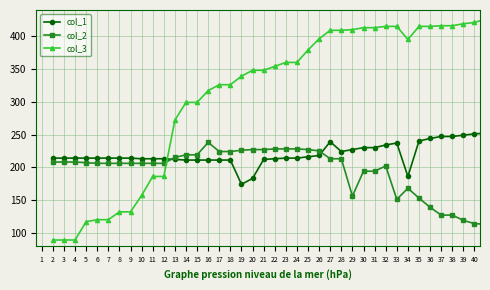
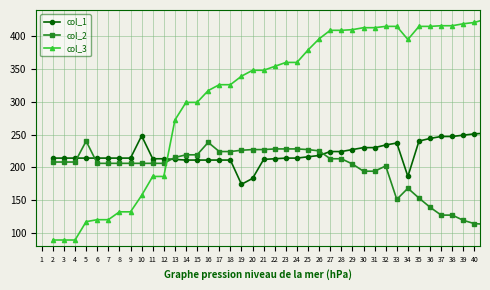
  {
    "col_1": {
      "2": 210,
      "3": 210,
      "4": 210,
      "5": 210,
      "6": 210,
      "7": 210,
      "8": 210,
      "9": 210,
-     "10": 210,
+     "10": 250,
      "11": 210,
      "12": 210,
      "14": 210,
      "15": 210,
      "16": 210,
      "17": 210,
      "18": 210,
      "19": 170,
      "20": 180,
      "21": 210,
      "22": 210,
      "23": 210,
      "24": 210,
      "25": 220,
      "26": 220,
-     "27": 240,
+     "27": 220,
      "28": 220,
      "29": 230,
      "30": 230,
      "31": 230,
      "32": 230,
      "33": 240,
      "34": 190,
      "35": 240,
      "36": 240,
      "37": 250,
      "38": 250,
      "39": 250
    },
    "col_2": {
      "2": 210,
      "3": 210,
      "4": 210,
-     "5": 210,
+     "5": 240,
      "6": 210,
      "7": 210,
      "8": 210,
      "9": 210,
      "10": 210,
      "11": 210,
      "12": 210,
      "14": 220,
      "15": 220,
      "16": 240,
      "17": 220,
      "18": 220,
      "19": 230,
      "20": 230,
      "21": 230,
      "22": 230,
      "23": 230,
      "24": 230,
      "25": 230,
      "26": 230,
      "27": 210,
      "28": 210,
-     "29": 160,
+     "29": 210,
      "30": 190,
      "31": 190,
      "32": 200,
      "33": 150,
      "34": 170,
      "35": 150,
      "36": 140,
      "37": 130,
      "38": 130,
      "39": 120
    },
    "col_3": {
      "2": 90,
      "3": 90,
      "4": 90,
      "5": 120,
      "6": 120,
      "7": 120,
      "8": 130,
      "9": 130,
      "10": 160,
      "11": 190,
      "12": 190,
      "13": 270,
      "14": 300,
      "15": 300,
      "16": 320,
      "17": 330,
      "18": 330,
      "19": 340,
      "20": 350,
      "21": 350,
      "22": 350,
      "23": 360,
      "24": 360,
      "25": 380,
      "26": 400,
      "27": 410,
      "28": 410,
      "29": 410,
      "30": 410,
      "31": 410,
      "32": 420,
      "33": 420,
      "34": 400,
      "35": 420,
      "36": 420,
      "37": 420,
      "38": 420,
      "39": 420
    }
  }
